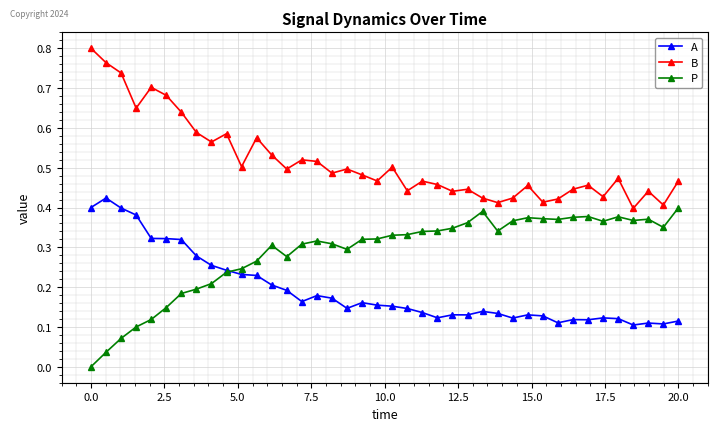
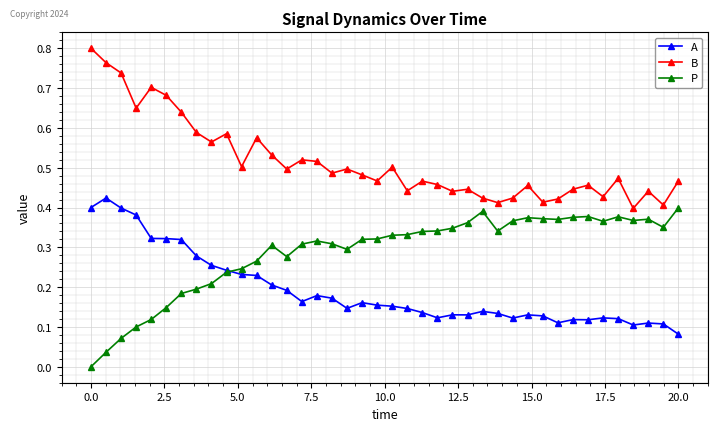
  {
    "A": {
      "0.0": 0.40,
-     "20.0": 0.11
+     "20.0": 0.08
    },
    "B": {
      "0.0": 0.80,
      "20.0": 0.47
    },
    "P": {
      "0.0": 0.00,
      "20.0": 0.40
    }
  }
